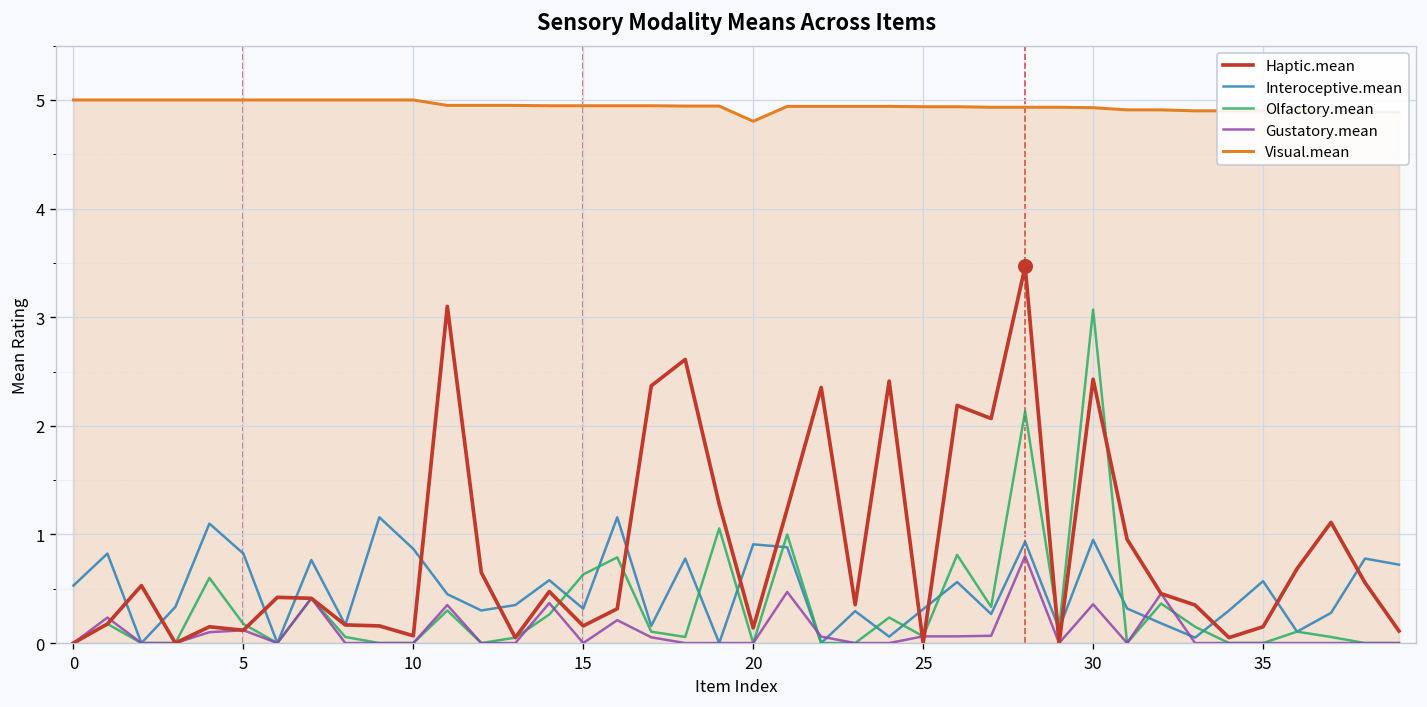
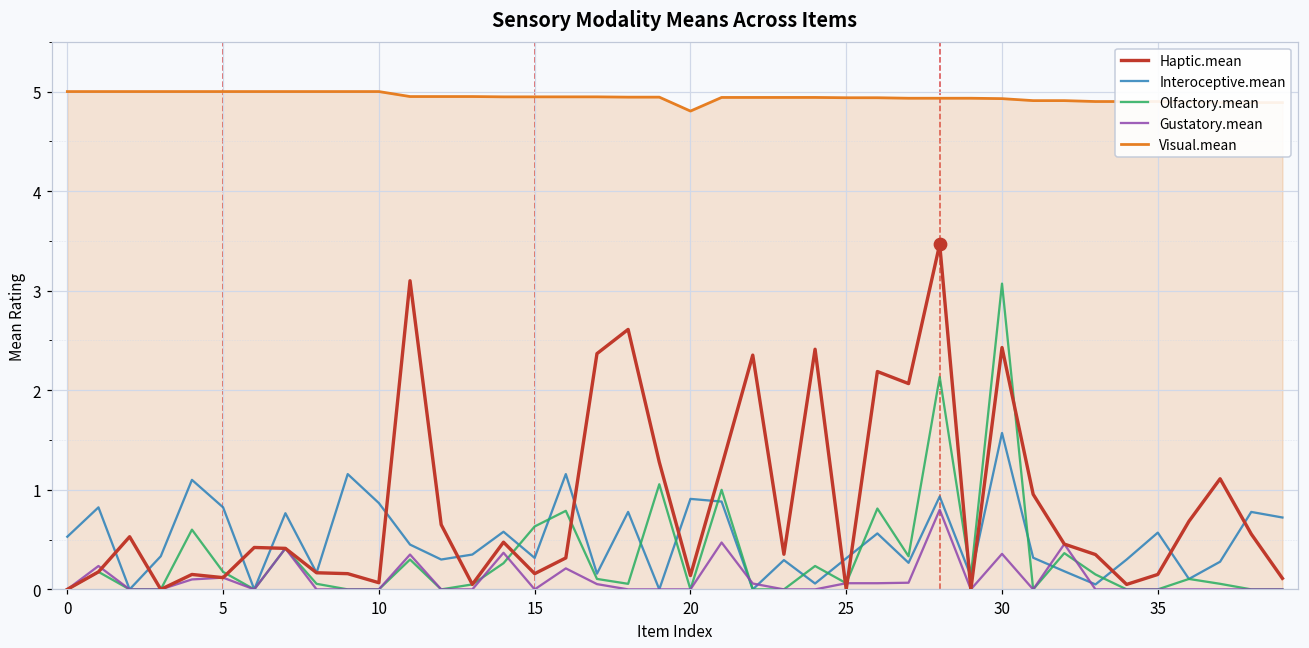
  {
    "Interoceptive.mean": {
      "0": 0.5,
      "5": 0.8,
      "10": 0.9,
      "15": 0.3,
      "20": 0.9,
      "25": 0.3,
-     "30": 1.0,
+     "30": 1.6,
      "35": 0.6
    },
    "Olfactory.mean": {
      "5": 0.2,
      "15": 0.6,
      "30": 3.1
    },
    "Gustatory.mean": {
      "15": 0.0,
      "30": 0.4
    },
    "Visual.mean": {
      "0": 5.0,
      "5": 5.0,
      "10": 5.0,
      "15": 4.9,
      "20": 4.8,
      "25": 4.9,
      "30": 4.9
    }
  }
